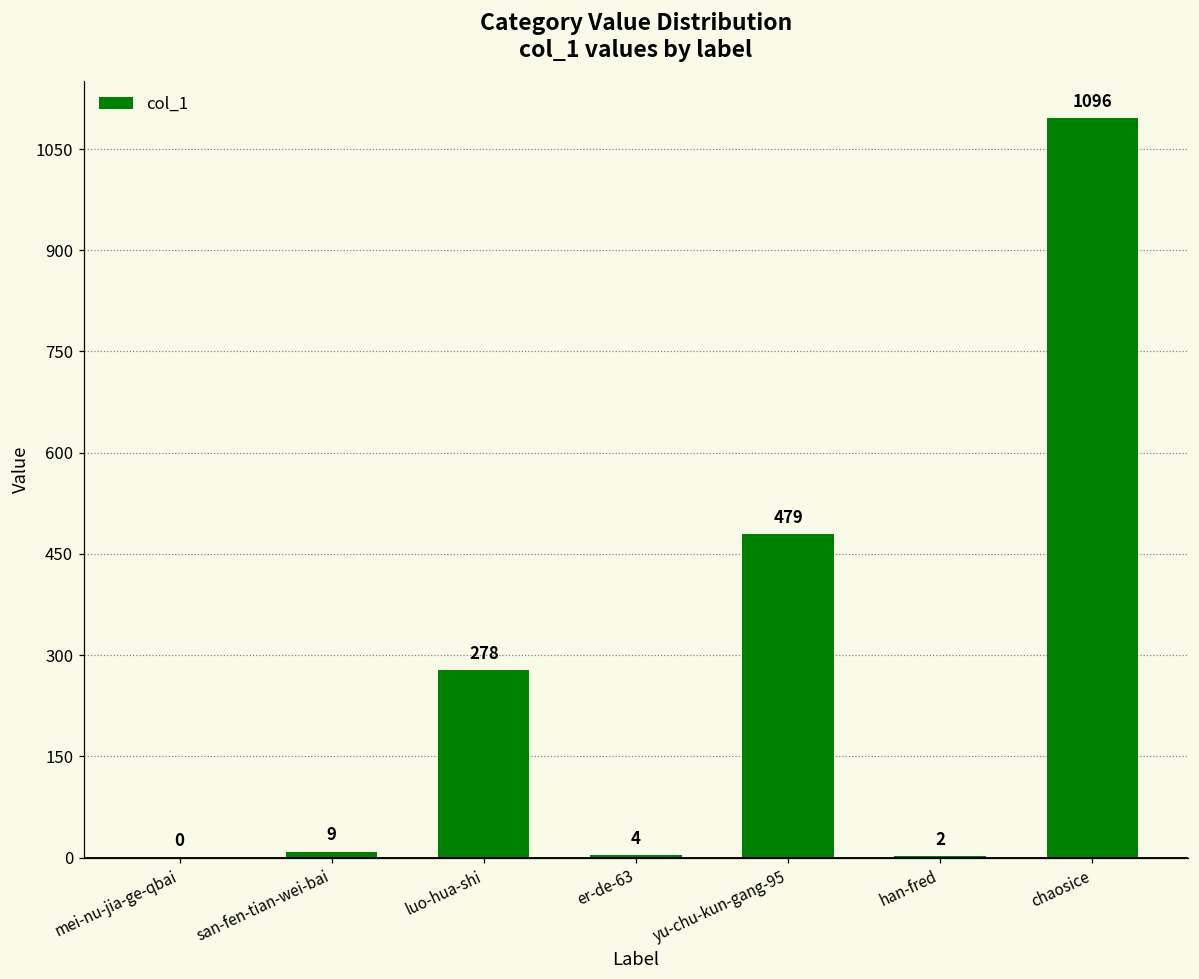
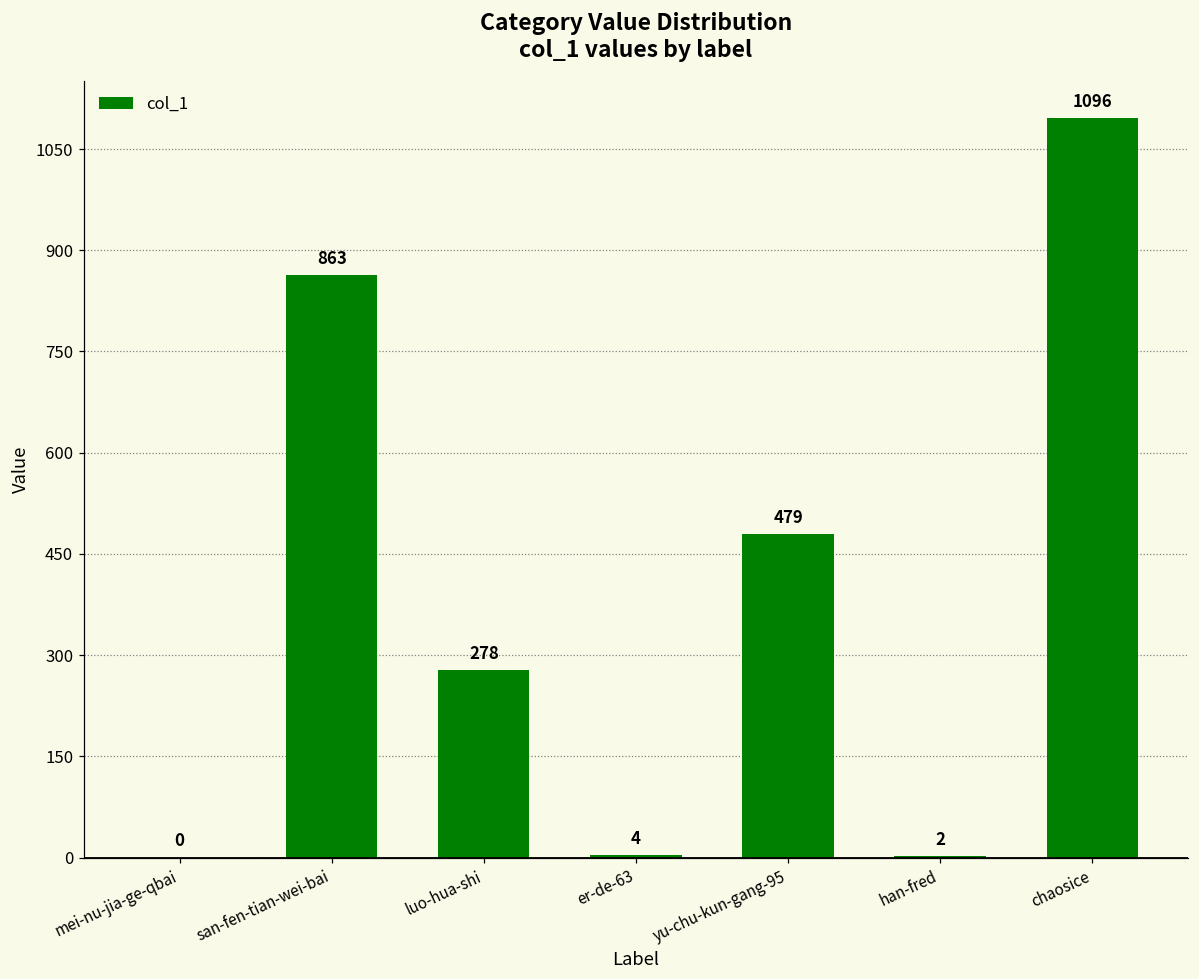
  {
    "mei-nu-jia-ge-qbai": 0,
-   "san-fen-tian-wei-bai": 9,
+   "san-fen-tian-wei-bai": 863,
    "luo-hua-shi": 278,
    "er-de-63": 4,
    "yu-chu-kun-gang-95": 479,
    "han-fred": 2,
    "chaosice": 1096
  }
